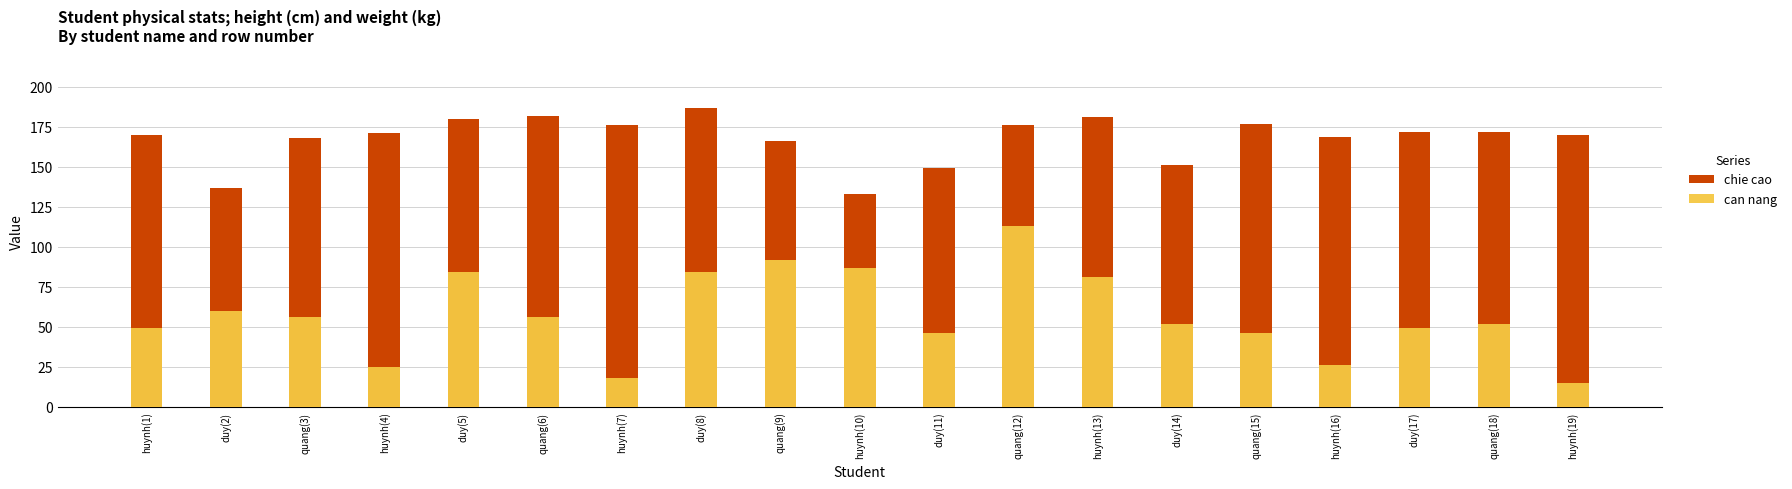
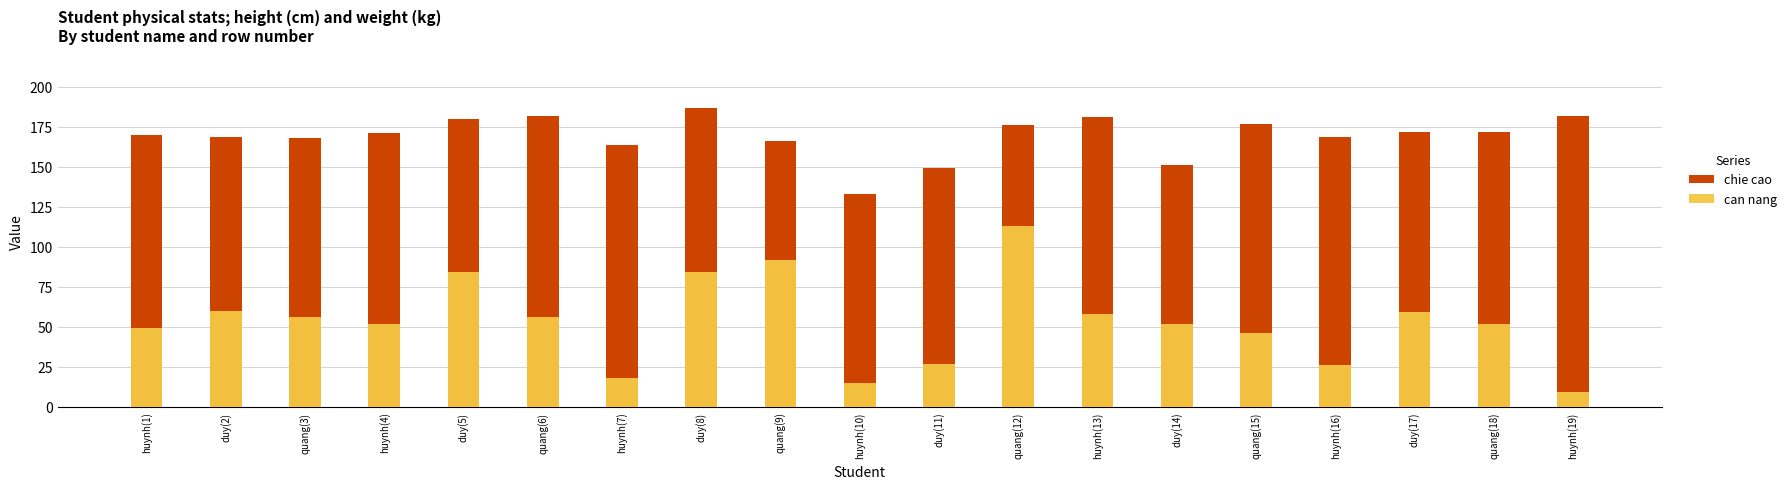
  {
    "chie cao": {
      "huynh(1)": 170,
-     "duy(2)": 137,
+     "duy(2)": 169,
      "quang(3)": 168,
      "huynh(4)": 171,
      "duy(5)": 180,
      "quang(6)": 182,
-     "huynh(7)": 176,
+     "huynh(7)": 164,
      "duy(8)": 187,
      "quang(9)": 166,
      "huynh(10)": 133,
      "duy(11)": 149,
      "quang(12)": 176,
      "huynh(13)": 181,
      "duy(14)": 151,
      "quang(15)": 177,
      "huynh(16)": 169,
      "duy(17)": 172,
      "quang(18)": 172,
-     "huynh(19)": 170
+     "huynh(19)": 182
    },
    "can nang": {
-     "huynh(4)": 25,
-     "huynh(10)": 87,
-     "duy(11)": 46,
-     "huynh(13)": 81,
-     "duy(17)": 49,
-     "huynh(19)": 15
+     "huynh(4)": 52,
+     "huynh(10)": 15,
+     "duy(11)": 27,
+     "huynh(13)": 58,
+     "duy(17)": 59,
+     "huynh(19)": 9
    }
  }
